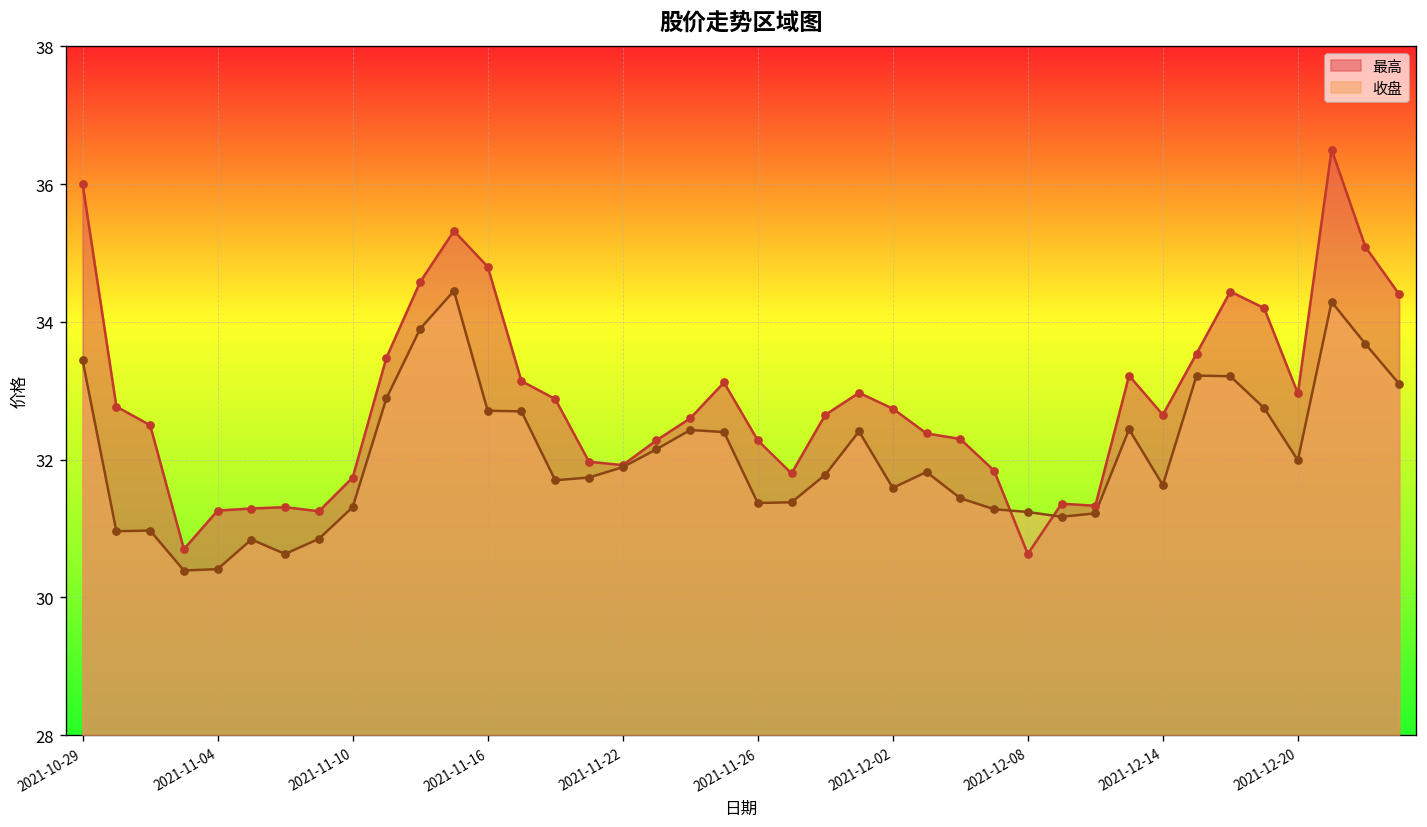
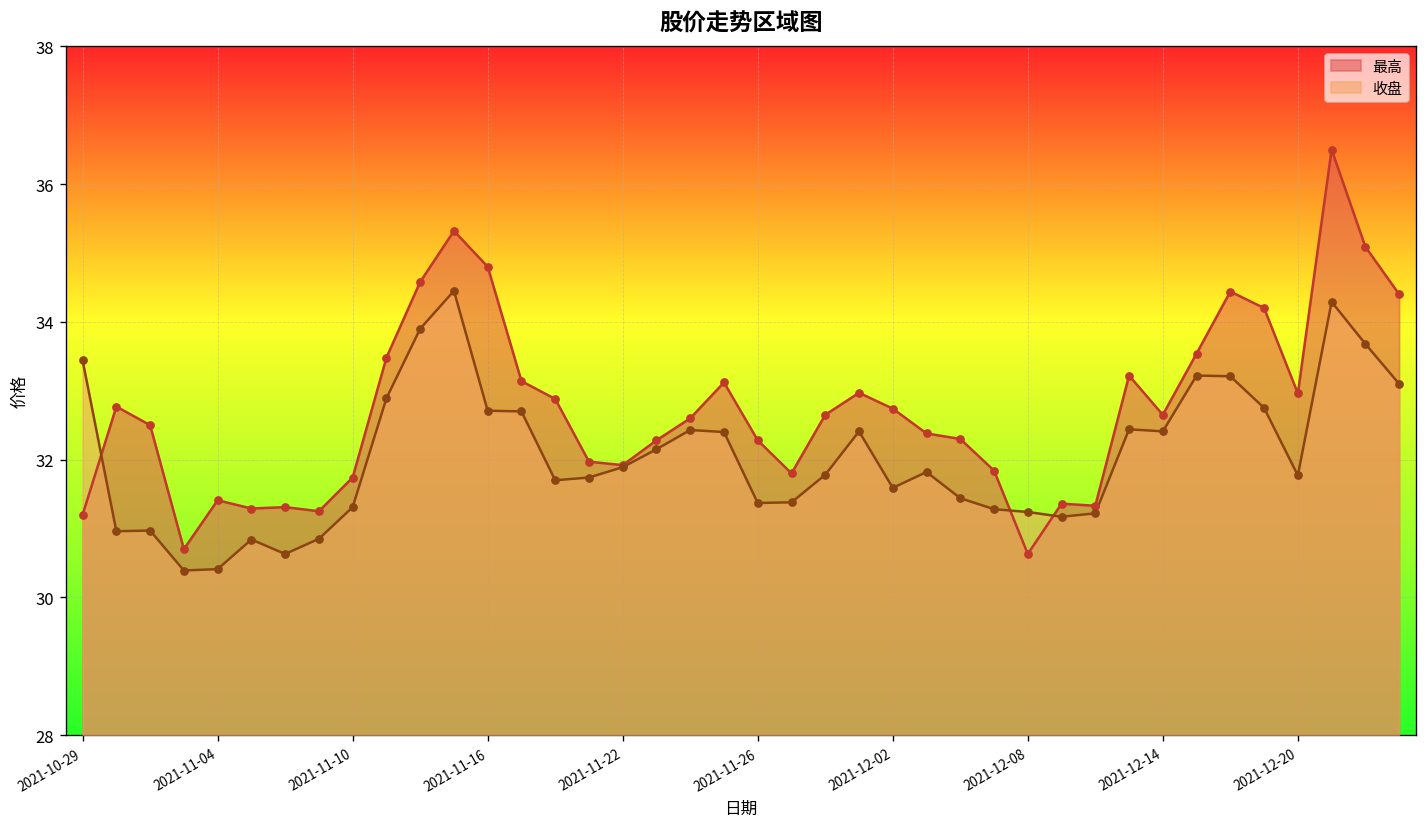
  {
    "最高": {
-     "2021-10-29": 36.0,
-     "2021-11-04": 31.3,
+     "2021-10-29": 31.2,
+     "2021-11-04": 31.4,
      "2021-11-10": 31.7,
      "2021-11-16": 34.8,
      "2021-11-26": 32.3,
      "2021-12-02": 32.7,
      "2021-12-08": 30.6,
      "2021-12-14": 32.7,
      "2021-12-20": 33.0
    },
    "收盘": {
      "2021-10-29": 33.4,
      "2021-11-04": 30.4,
      "2021-11-10": 31.3,
      "2021-11-16": 32.7,
      "2021-11-26": 31.4,
      "2021-12-02": 31.6,
      "2021-12-08": 31.2,
-     "2021-12-14": 31.6,
-     "2021-12-20": 32.0
+     "2021-12-14": 32.4,
+     "2021-12-20": 31.8
    }
  }
